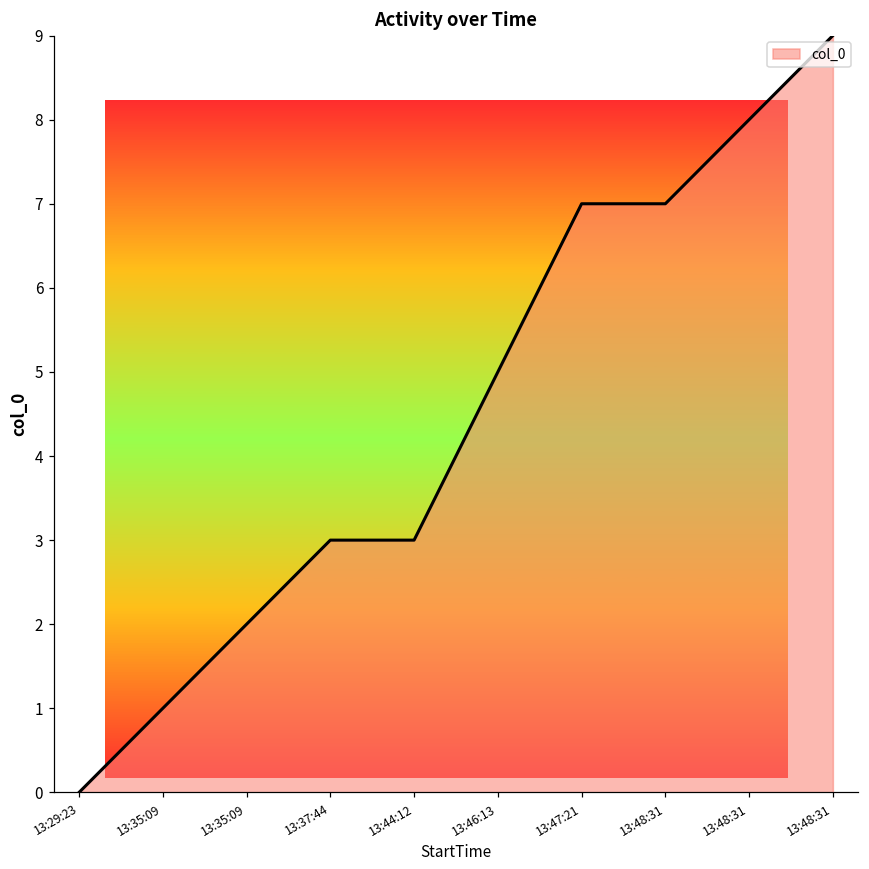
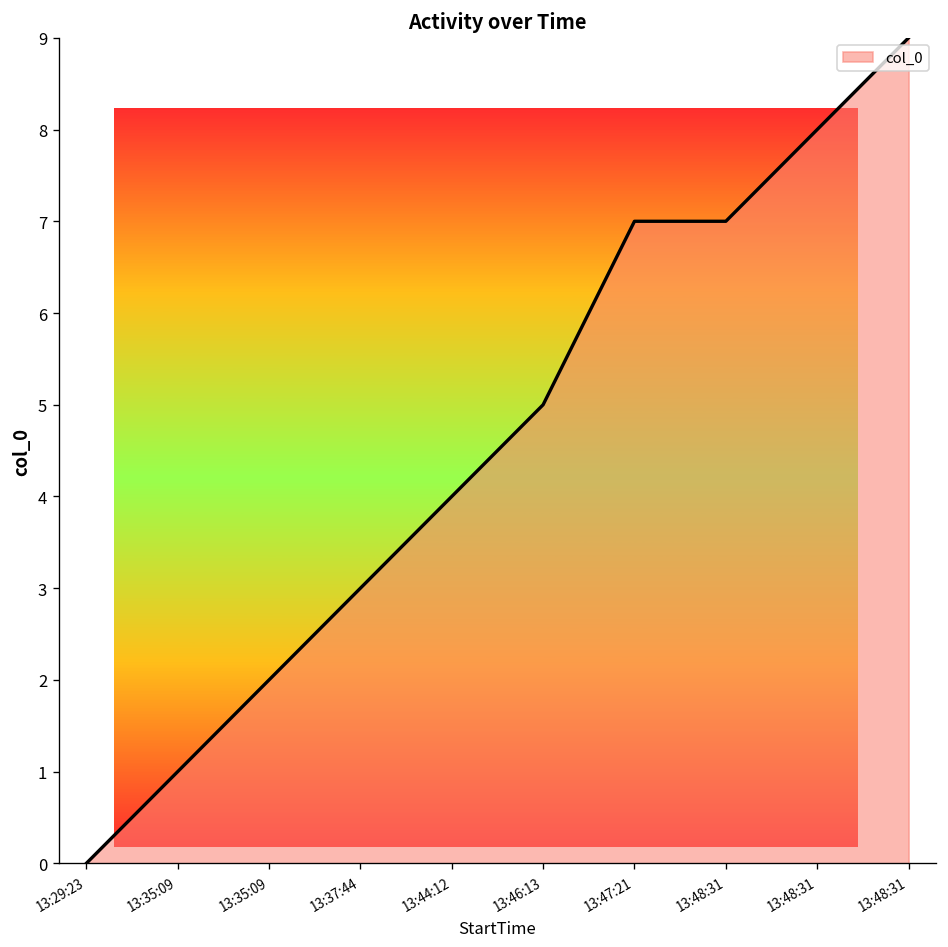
  {
    "13:29:23": 0,
    "13:37:44": 3,
-   "13:44:12": 3,
+   "13:44:12": 4,
    "13:46:13": 5,
    "13:47:21": 7
  }
